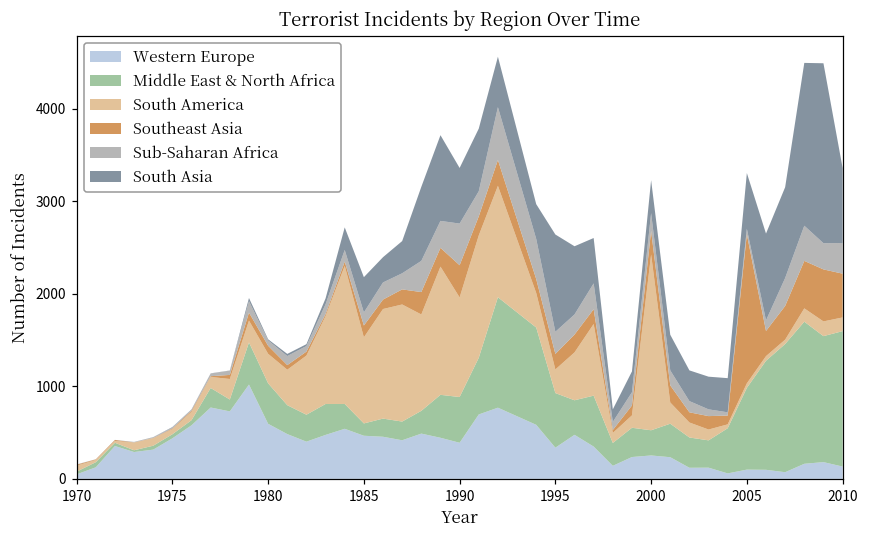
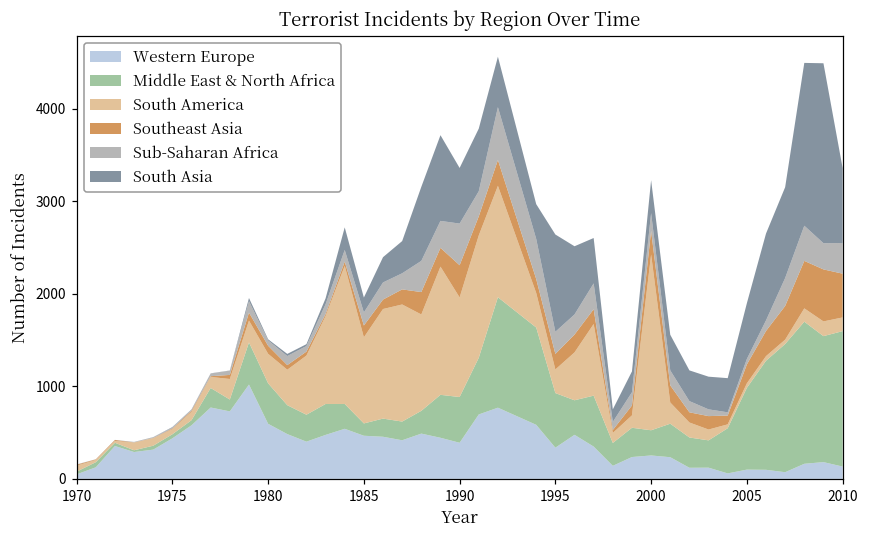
  {
    "South America": {
      "1980": 300,
      "1985": 900,
      "1990": 1100,
      "1995": 300,
      "2000": 1900,
      "2005": 0,
      "2010": 100
    },
    "Southeast Asia": {
      "1980": 100,
      "1985": 100,
      "1990": 300,
      "1995": 200,
      "2000": 300,
-     "2005": 1600,
+     "2005": 200,
      "2010": 500
    },
    "South Asia": {
-     "1985": 400,
+     "1985": 200,
      "1990": 600,
      "1995": 1100,
      "2000": 400,
      "2005": 600,
      "2010": 800
    }
  }
